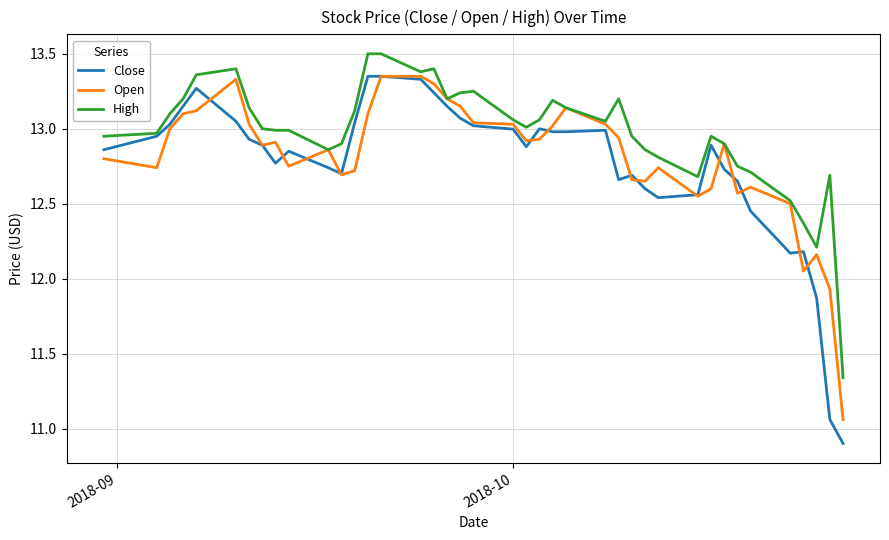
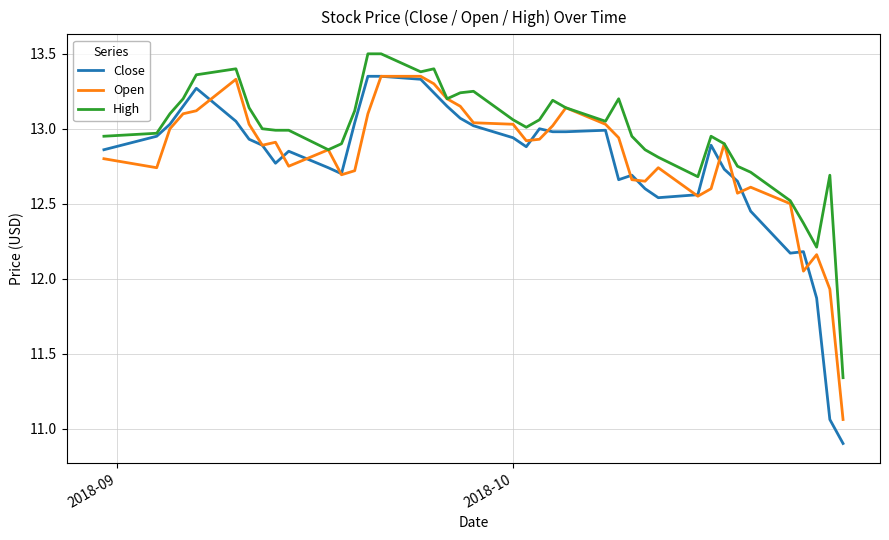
  {
    "Close": {
-     "2018-10": 13.00
+     "2018-10": 12.94
    },
    "Open": {
      "2018-10": 13.03
    },
    "High": {
      "2018-10": 13.06
    }
  }
